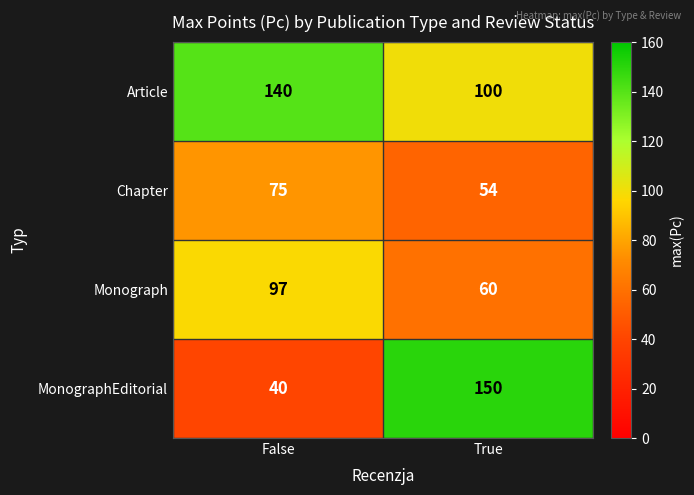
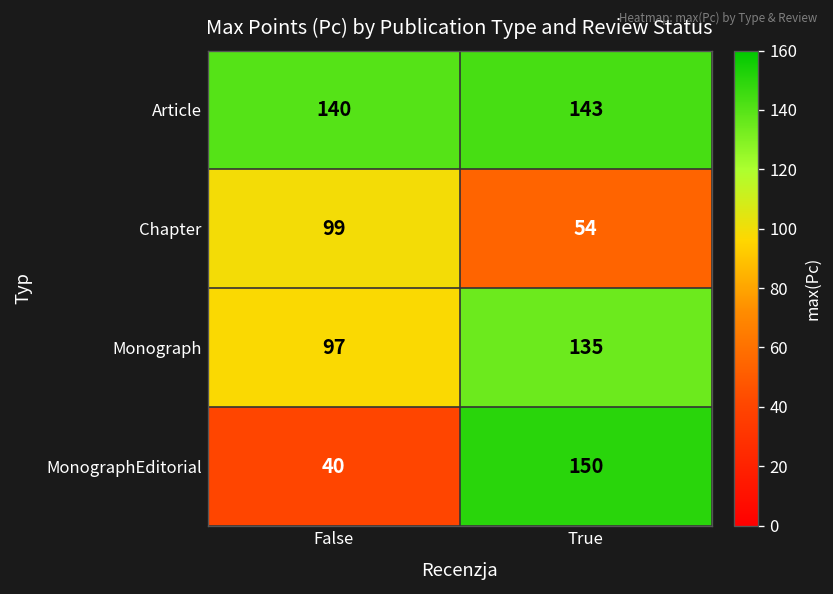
  {
    "Article": {
      "False": 140,
-     "True": 100
+     "True": 143
    },
    "Chapter": {
-     "False": 75,
+     "False": 99,
      "True": 54
    },
    "Monograph": {
      "False": 97,
-     "True": 60
+     "True": 135
    },
    "MonographEditorial": {
      "False": 40,
      "True": 150
    }
  }
